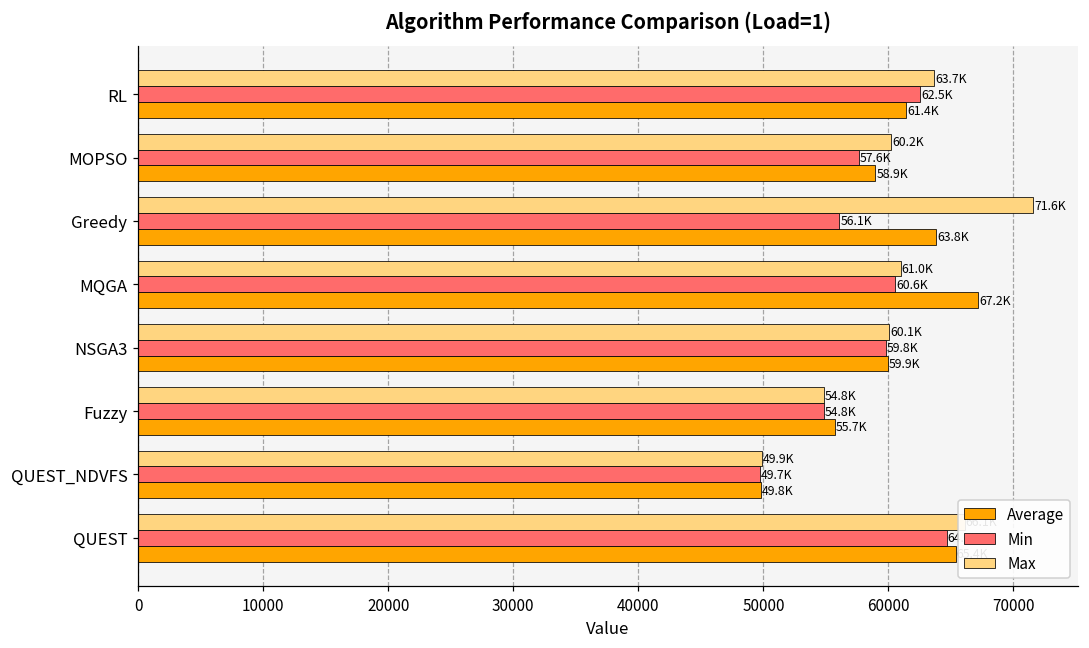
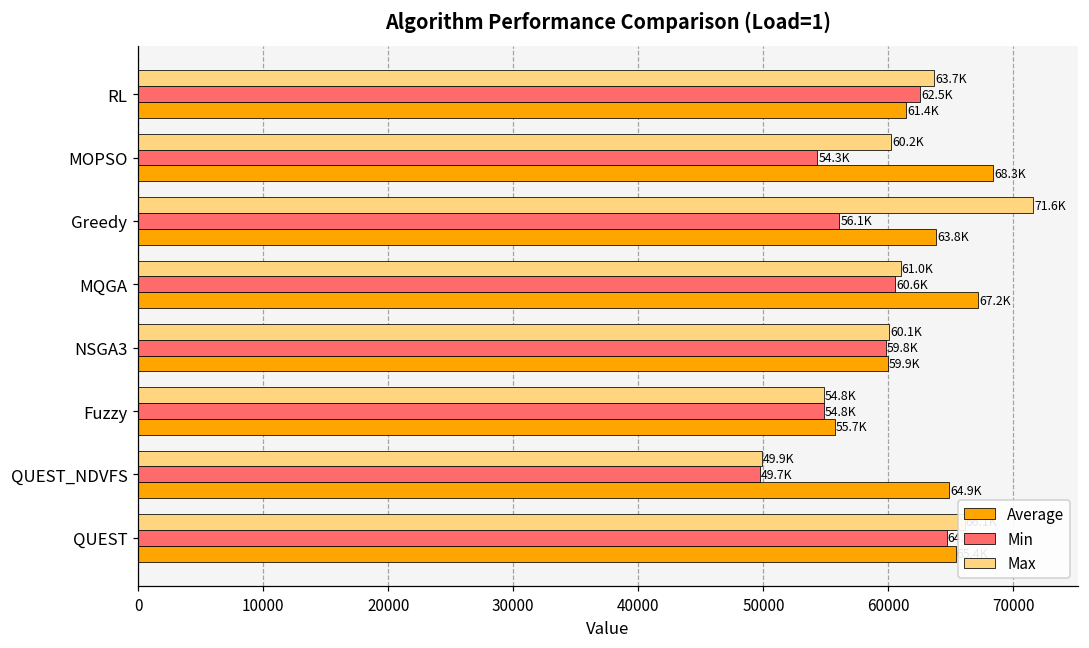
  {
    "Average": {
      "RL": "61.4K",
-     "MOPSO": "58.9K",
+     "MOPSO": "68.3K",
      "Greedy": "63.8K",
      "MQGA": "67.2K",
      "NSGA3": "59.9K",
      "Fuzzy": "55.7K",
-     "QUEST_NDVFS": "49.8K"
+     "QUEST_NDVFS": "64.9K"
    },
    "Min": {
      "RL": "62.5K",
-     "MOPSO": "57.6K",
+     "MOPSO": "54.3K",
      "Greedy": "56.1K",
      "MQGA": "60.6K",
      "NSGA3": "59.8K",
      "Fuzzy": "54.8K",
      "QUEST_NDVFS": "49.7K"
    },
    "Max": {
      "RL": "63.7K",
      "MOPSO": "60.2K",
      "Greedy": "71.6K",
      "MQGA": "61.0K",
      "NSGA3": "60.1K",
      "Fuzzy": "54.8K",
      "QUEST_NDVFS": "49.9K"
    }
  }
